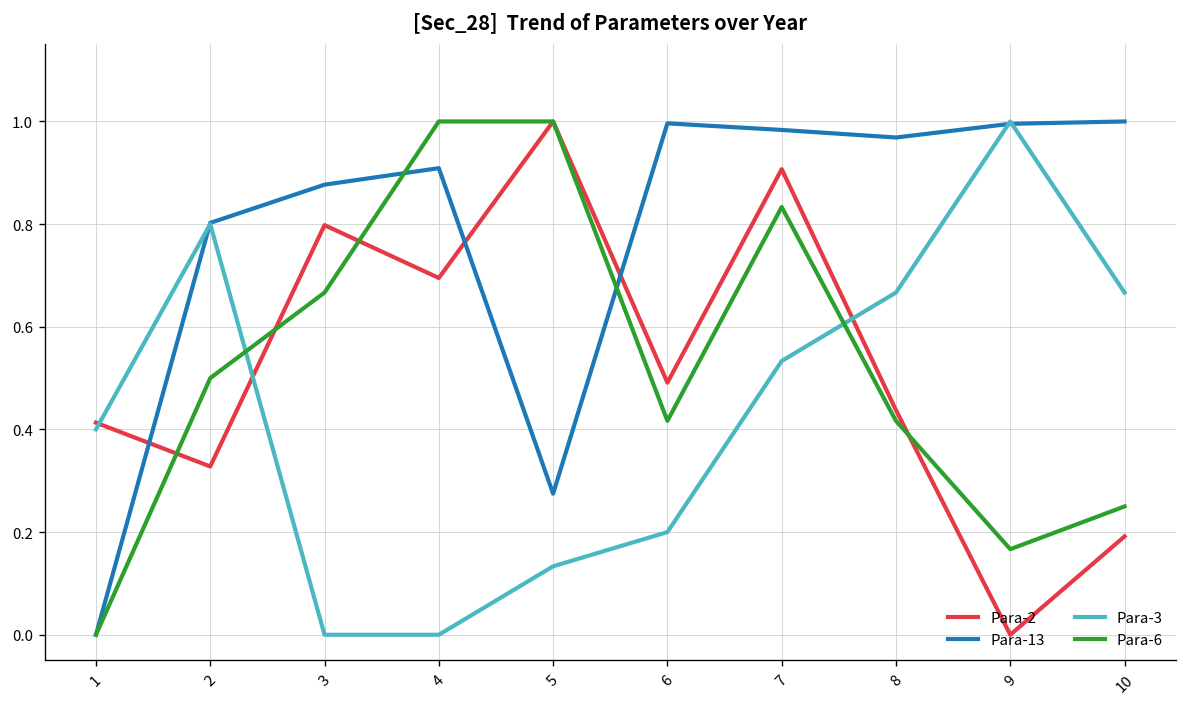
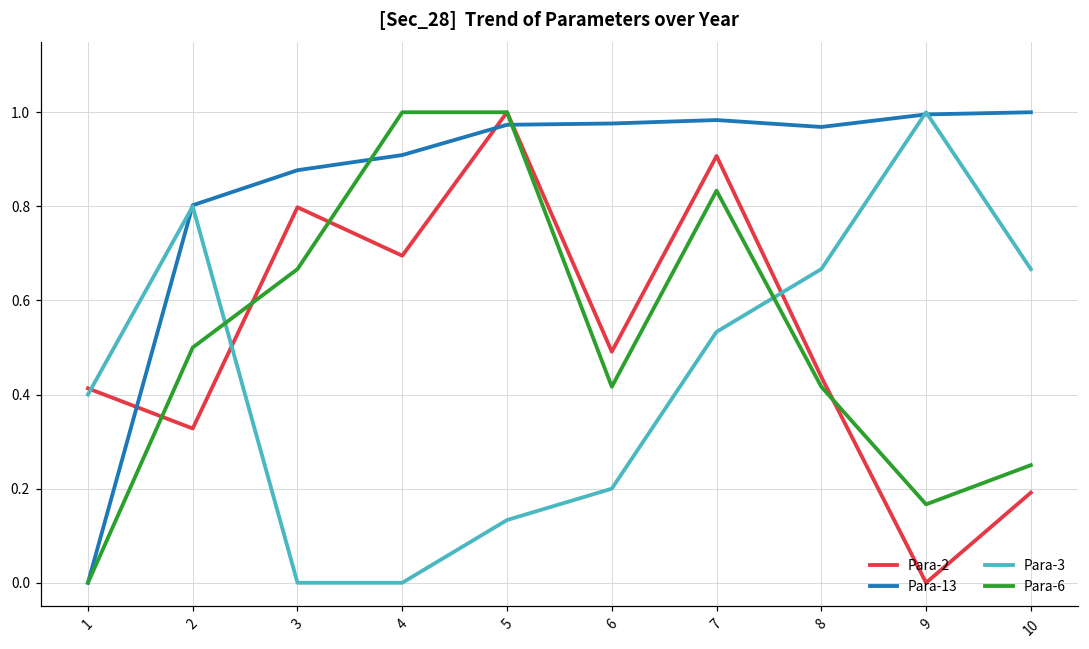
  {
    "Para-2": {
      "1": 0.41,
      "2": 0.33,
      "3": 0.80,
      "4": 0.70,
      "6": 0.49,
      "7": 0.91,
      "8": 0.44,
      "9": 0.00,
      "10": 0.19
    },
    "Para-13": {
      "3": 0.88,
      "4": 0.91,
-     "5": 0.27,
-     "6": 1.00,
+     "5": 0.97,
+     "6": 0.98,
      "7": 0.98,
      "8": 0.97,
      "10": 1.00
    },
    "Para-3": {
      "1": 0.40,
      "3": 0.00,
      "4": 0.00,
      "5": 0.13,
      "6": 0.20,
      "7": 0.53,
      "8": 0.67,
      "10": 0.67
    },
    "Para-6": {
      "2": 0.50,
      "3": 0.67,
      "4": 1.00,
      "6": 0.42,
      "7": 0.83,
      "8": 0.42,
      "9": 0.17,
      "10": 0.25
    }
  }
